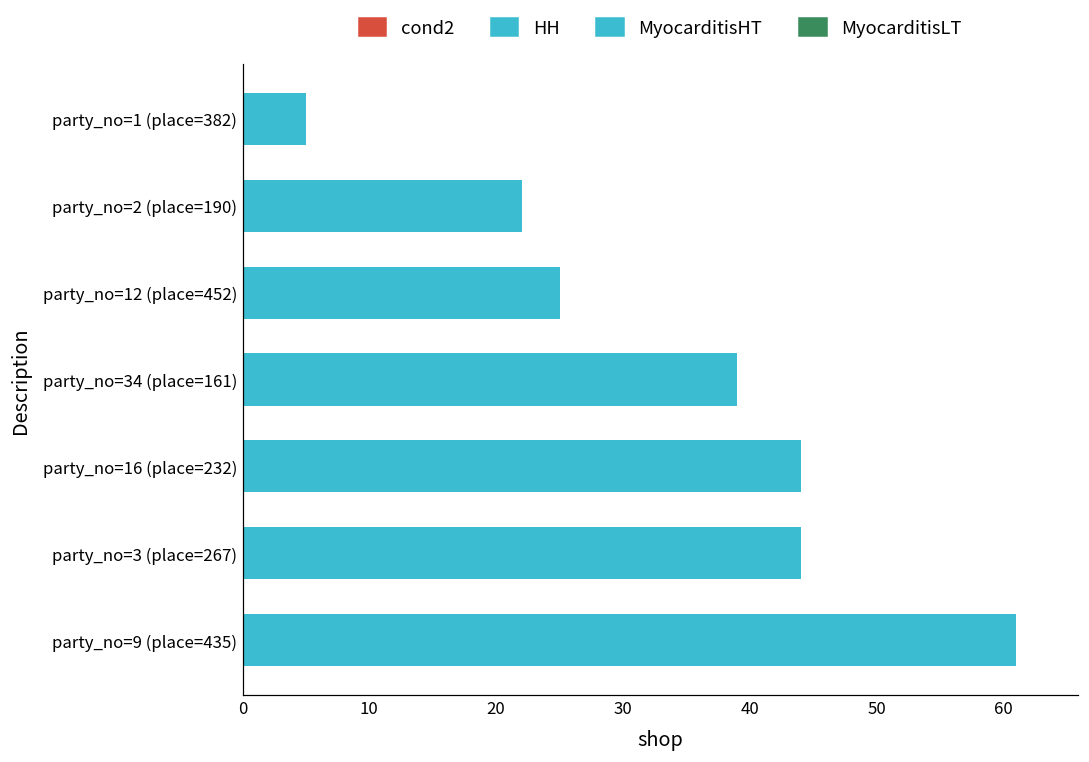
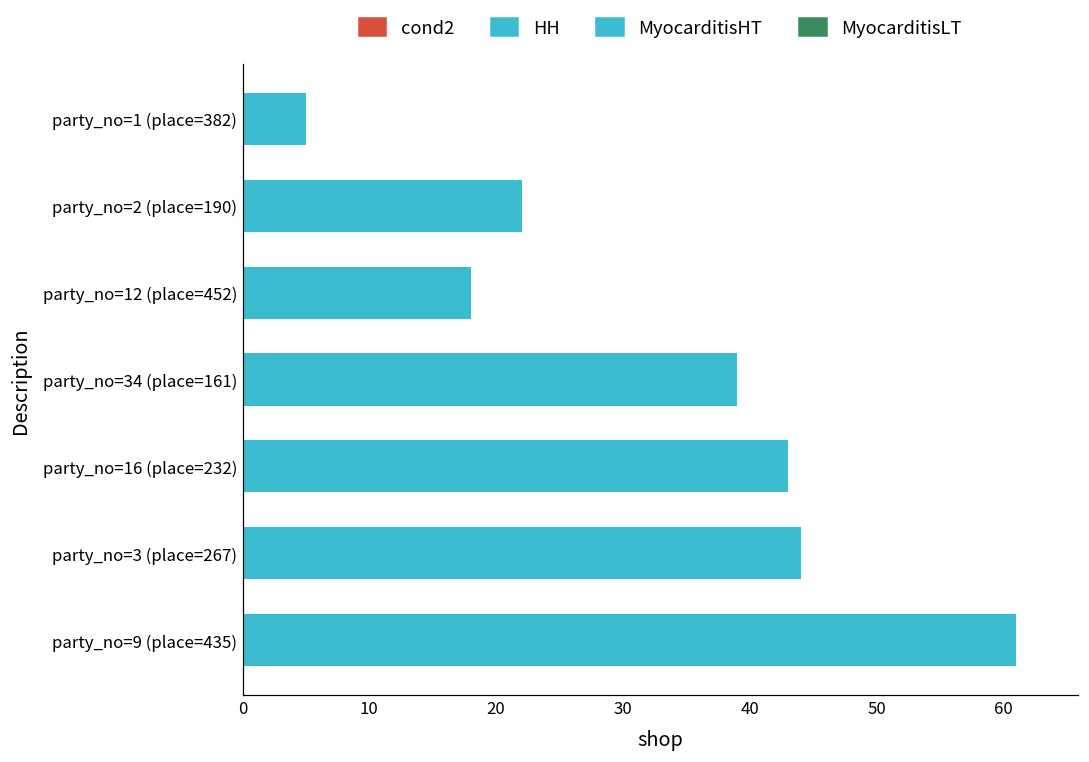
  {
    "party_no=1 (place=382)": 5,
    "party_no=2 (place=190)": 22,
-   "party_no=12 (place=452)": 25,
+   "party_no=12 (place=452)": 18,
    "party_no=34 (place=161)": 39,
-   "party_no=16 (place=232)": 44,
+   "party_no=16 (place=232)": 43,
    "party_no=3 (place=267)": 44,
    "party_no=9 (place=435)": 61
  }
